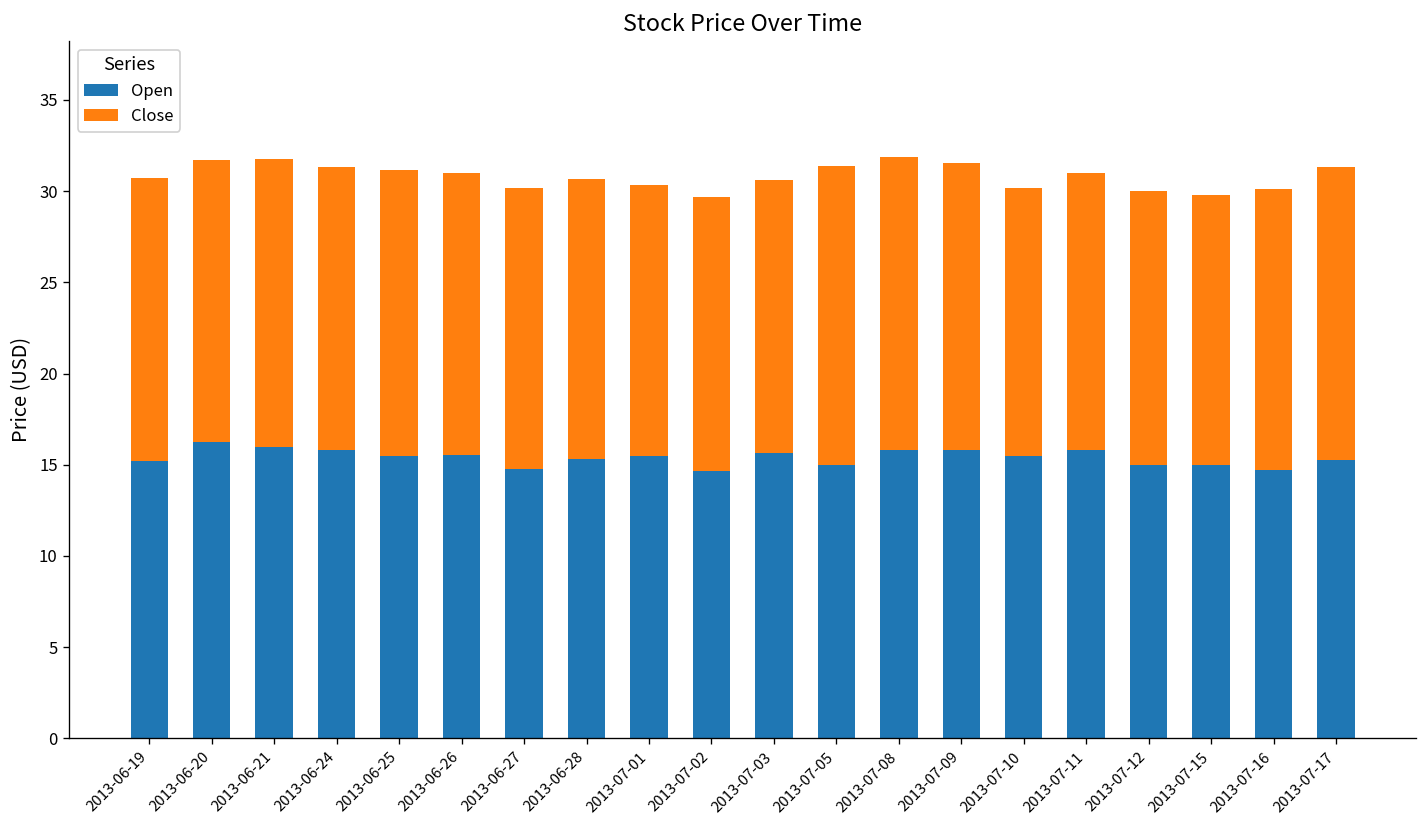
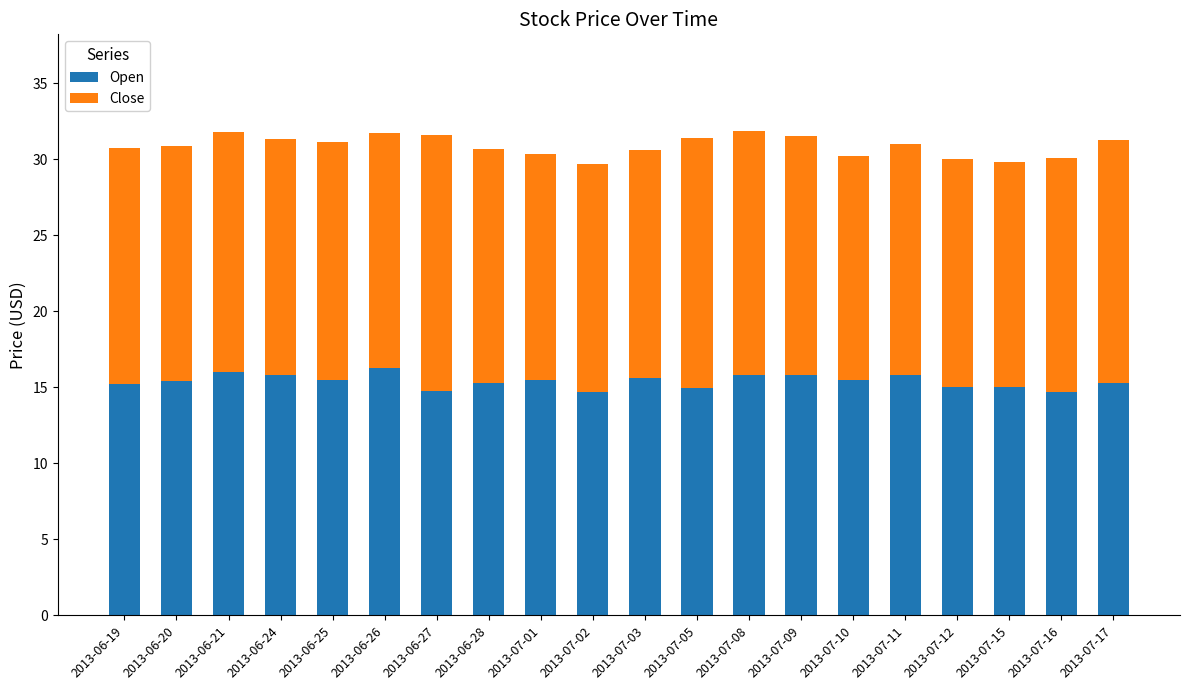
  {
    "Open": {
      "2013-06-19": 15.2,
-     "2013-06-20": 16.3,
+     "2013-06-20": 15.4,
      "2013-06-21": 16.0,
      "2013-06-24": 15.8,
      "2013-06-25": 15.5,
-     "2013-06-26": 15.5,
+     "2013-06-26": 16.3,
      "2013-06-27": 14.8,
      "2013-06-28": 15.3,
      "2013-07-01": 15.5,
      "2013-07-02": 14.7,
      "2013-07-03": 15.6,
      "2013-07-05": 15.0,
      "2013-07-08": 15.8,
      "2013-07-09": 15.8,
      "2013-07-10": 15.5,
      "2013-07-11": 15.8,
      "2013-07-12": 15.0,
      "2013-07-15": 15.0,
      "2013-07-16": 14.7,
      "2013-07-17": 15.3
    },
    "Close": {
      "2013-06-19": 15.5,
      "2013-06-20": 15.4,
      "2013-06-21": 15.8,
      "2013-06-24": 15.5,
      "2013-06-25": 15.7,
      "2013-06-26": 15.5,
-     "2013-06-27": 15.4,
+     "2013-06-27": 16.8,
      "2013-06-28": 15.4,
      "2013-07-01": 14.9,
      "2013-07-02": 15.0,
      "2013-07-03": 15.0,
      "2013-07-05": 16.4,
      "2013-07-08": 16.0,
      "2013-07-09": 15.7,
      "2013-07-10": 14.7,
      "2013-07-11": 15.2,
      "2013-07-12": 15.0,
      "2013-07-15": 14.8,
      "2013-07-16": 15.4,
      "2013-07-17": 16.0
    }
  }
